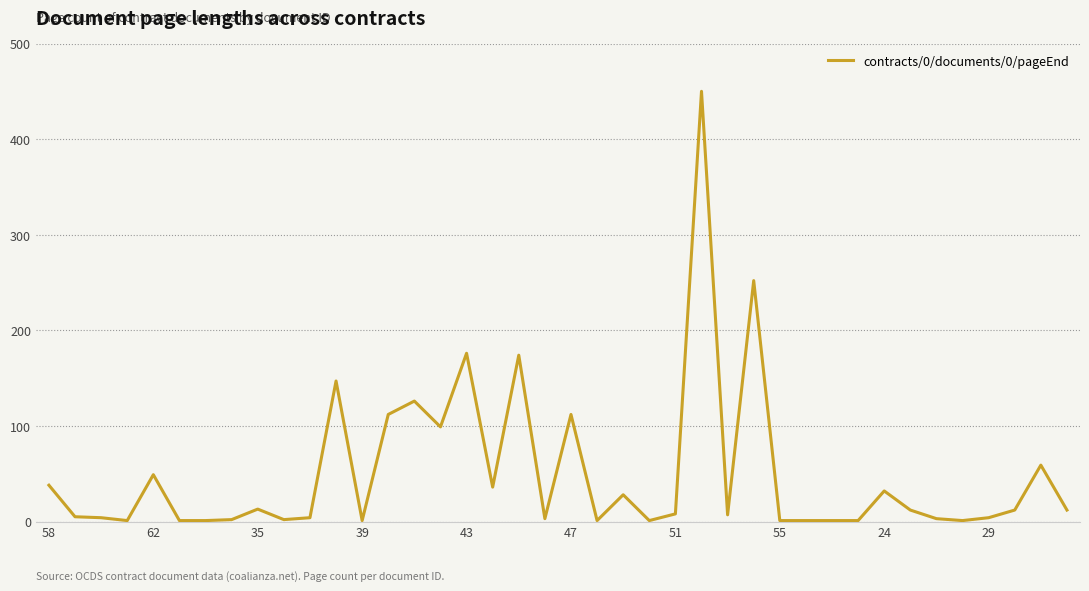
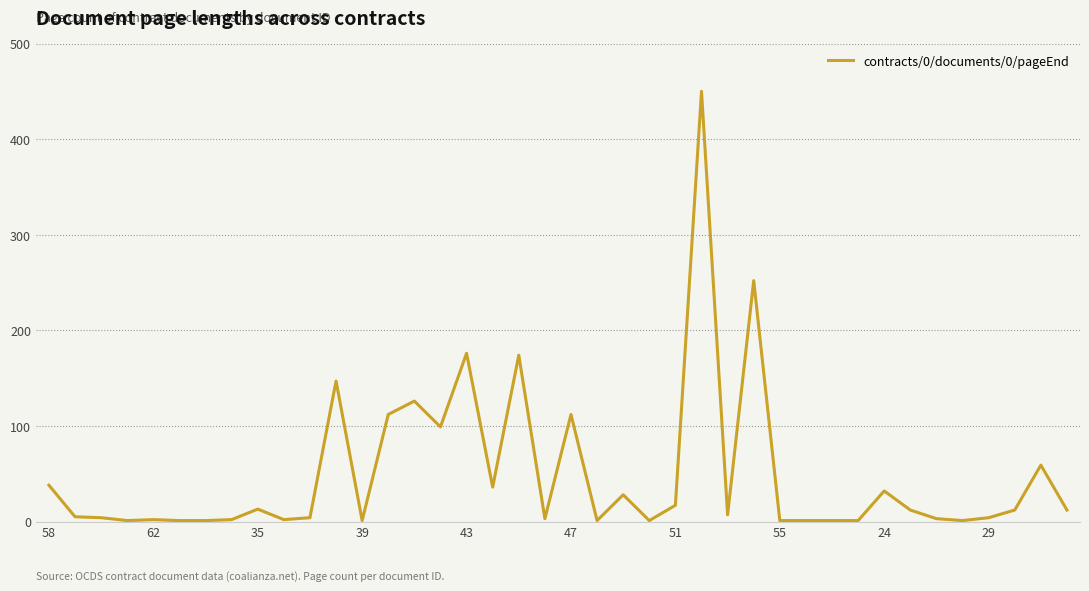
  {
    "58": 40,
-   "62": 50,
+   "62": 0,
    "43": 180,
    "47": 110,
-   "51": 10,
+   "51": 20,
    "55": 0,
    "24": 30
  }
